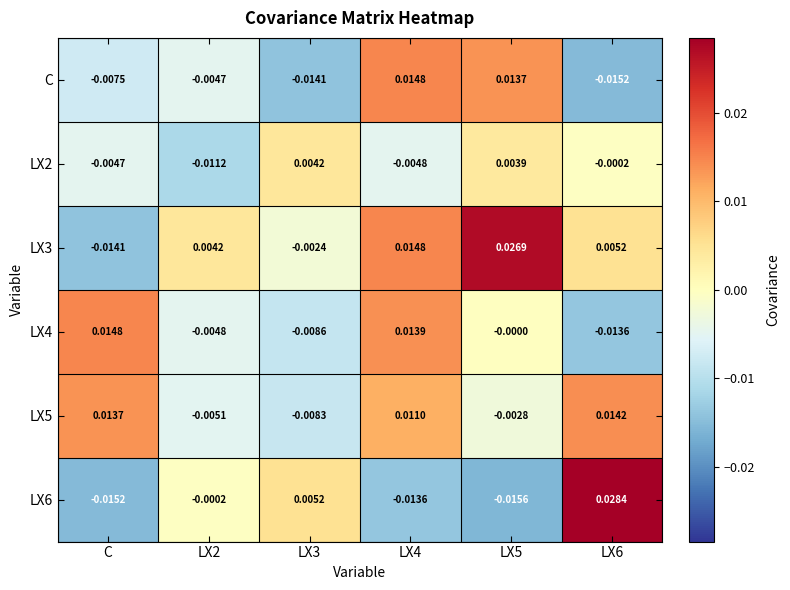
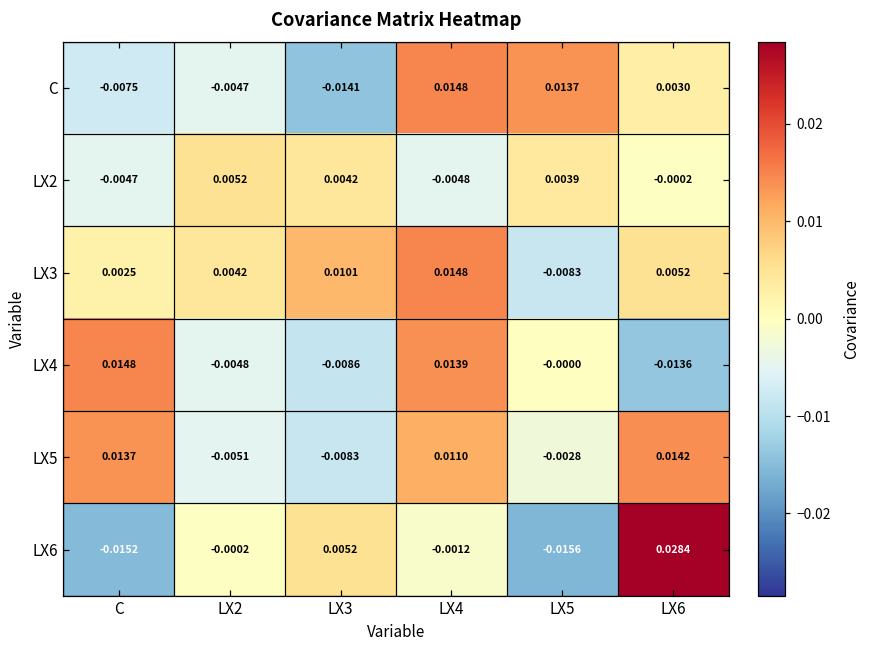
  {
    "C": {
      "C": -0.0075,
      "LX2": -0.0047,
      "LX3": -0.0141,
      "LX4": 0.0148,
      "LX5": 0.0137,
-     "LX6": -0.0152
+     "LX6": 0.0030
    },
    "LX2": {
      "C": -0.0047,
-     "LX2": -0.0112,
+     "LX2": 0.0052,
      "LX3": 0.0042,
      "LX4": -0.0048,
      "LX5": 0.0039,
      "LX6": -0.0002
    },
    "LX3": {
-     "C": -0.0141,
+     "C": 0.0025,
      "LX2": 0.0042,
-     "LX3": -0.0024,
+     "LX3": 0.0101,
      "LX4": 0.0148,
-     "LX5": 0.0269,
+     "LX5": -0.0083,
      "LX6": 0.0052
    },
    "LX4": {
      "C": 0.0148,
      "LX2": -0.0048,
      "LX3": -0.0086,
      "LX4": 0.0139,
      "LX5": -0.0000,
      "LX6": -0.0136
    },
    "LX5": {
      "C": 0.0137,
      "LX2": -0.0051,
      "LX3": -0.0083,
      "LX4": 0.0110,
      "LX5": -0.0028,
      "LX6": 0.0142
    },
    "LX6": {
      "C": -0.0152,
      "LX2": -0.0002,
      "LX3": 0.0052,
-     "LX4": -0.0136,
+     "LX4": -0.0012,
      "LX5": -0.0156,
      "LX6": 0.0284
    }
  }
